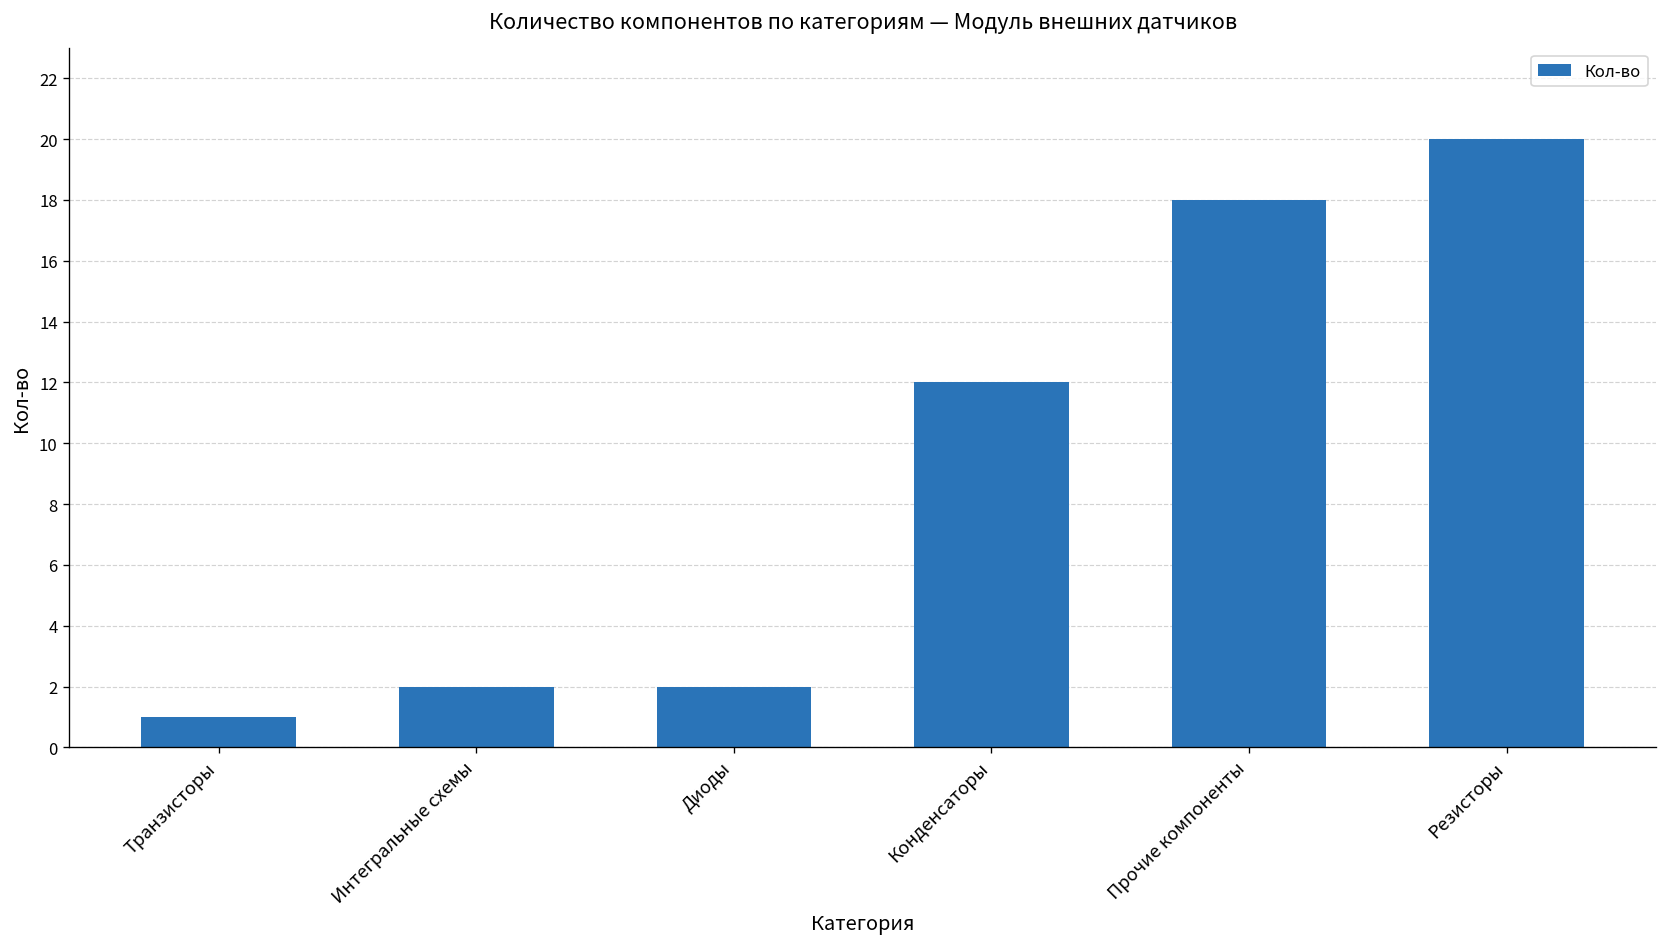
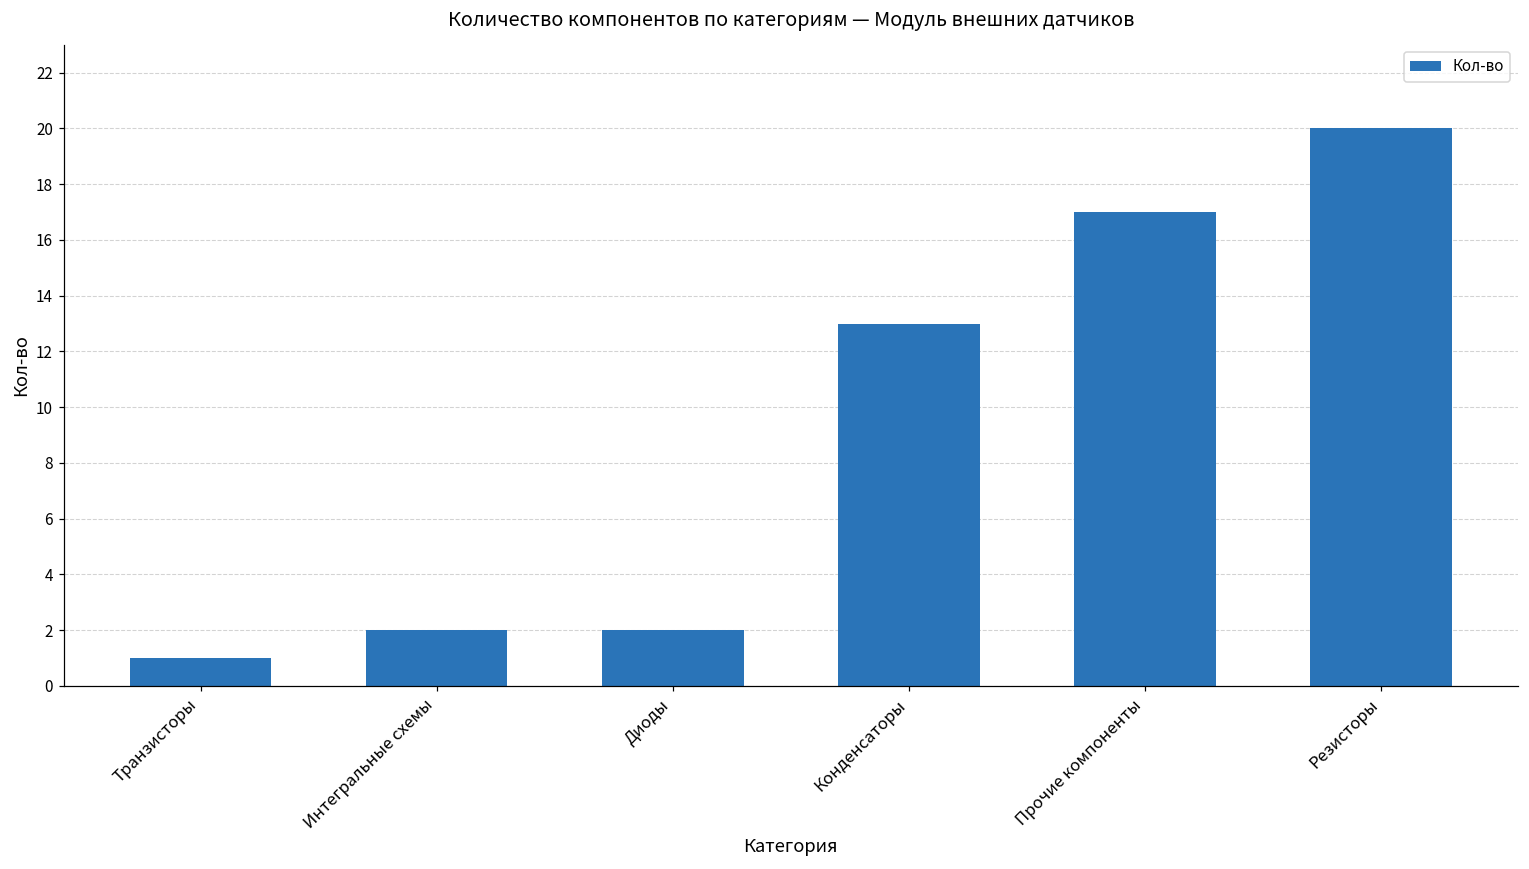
  {
    "Транзисторы": 1,
    "Интегральные схемы": 2,
    "Диоды": 2,
-   "Конденсаторы": 12,
-   "Прочие компоненты": 18,
+   "Конденсаторы": 13,
+   "Прочие компоненты": 17,
    "Резисторы": 20
  }
